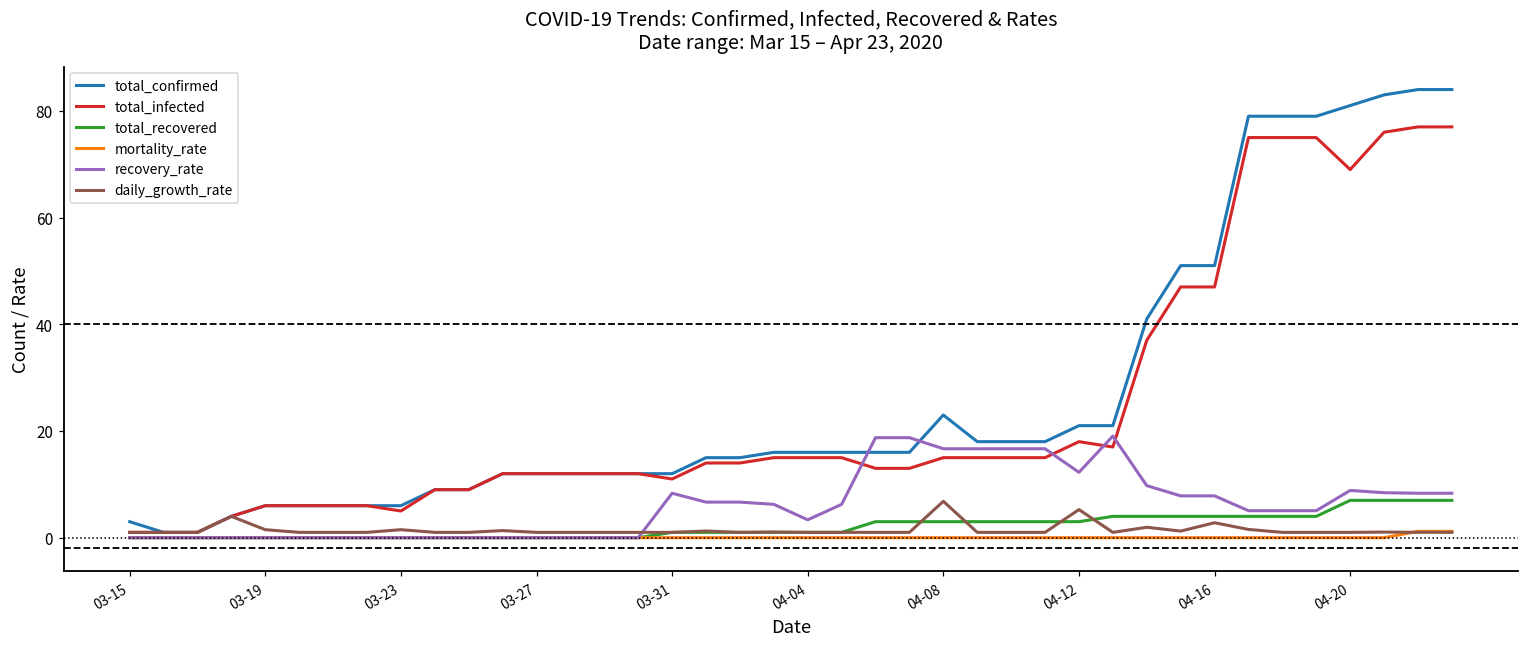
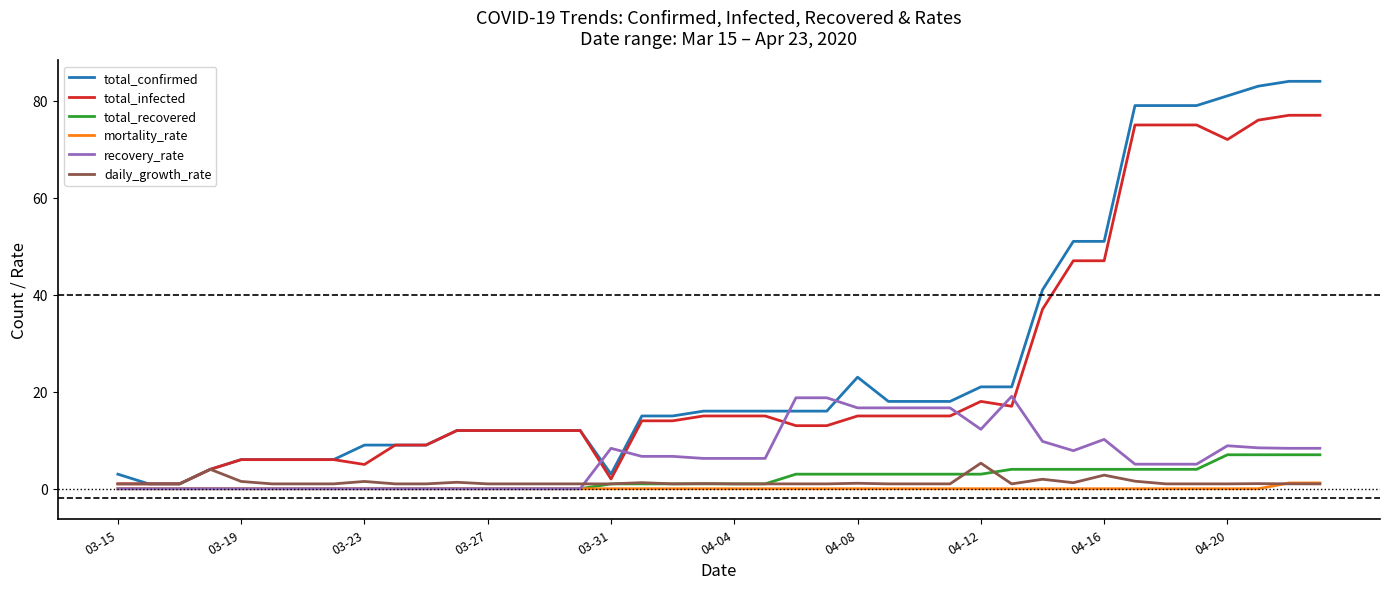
  {
    "total_confirmed": {
      "03-15": 3,
-     "03-23": 6,
-     "03-31": 12,
+     "03-23": 9,
+     "03-31": 3,
      "04-04": 16,
      "04-08": 23,
      "04-12": 21,
      "04-16": 51,
      "04-20": 81
    },
    "total_infected": {
      "03-23": 5,
-     "03-31": 11,
+     "03-31": 2,
      "04-04": 15,
      "04-08": 15,
      "04-12": 18,
      "04-16": 47,
-     "04-20": 69
+     "04-20": 72
    },
    "total_recovered": {
      "04-08": 3,
      "04-12": 3,
      "04-16": 4,
      "04-20": 7
    },
    "mortality_rate": {
      "03-31": 0,
      "04-04": 0,
      "04-08": 0,
      "04-12": 0,
      "04-16": 0,
      "04-20": 0
    },
    "recovery_rate": {
      "03-31": 8,
-     "04-04": 3,
+     "04-04": 6,
      "04-08": 17,
      "04-12": 12,
-     "04-16": 8,
+     "04-16": 10,
      "04-20": 9
    },
    "daily_growth_rate": {
      "03-19": 2,
      "03-23": 2,
      "03-27": 1,
-     "04-08": 7,
+     "04-08": 1,
      "04-12": 5,
      "04-16": 3,
      "04-20": 1
    }
  }
